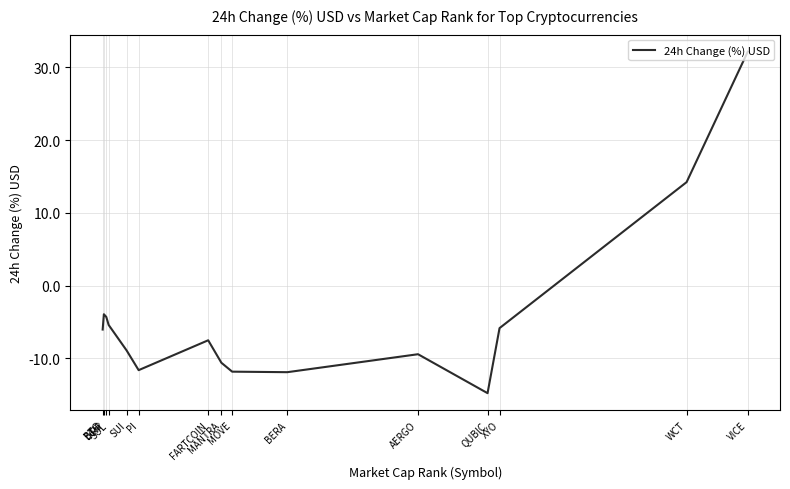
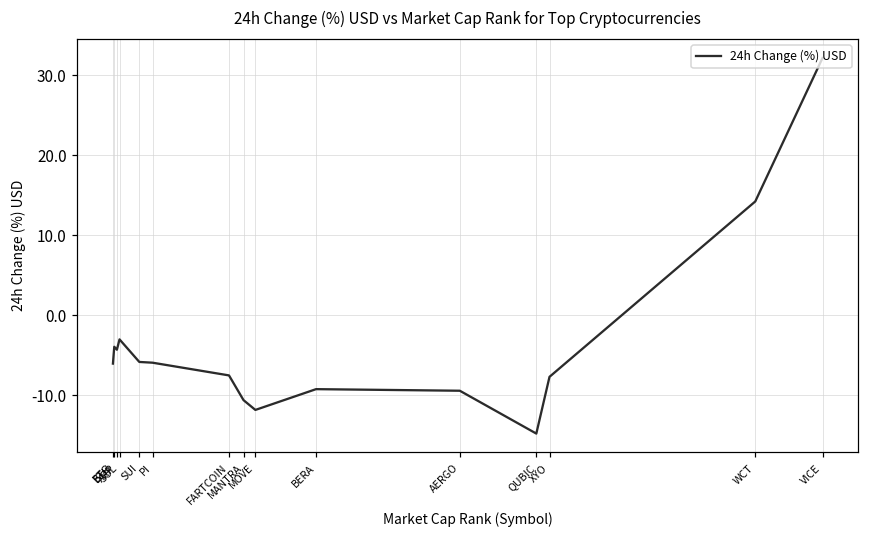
  {
    "BTC": -6,
    "ETH": -4,
    "XRP": -4,
-   "SOL": -5,
-   "SUI": -9,
-   "PI": -12,
+   "SOL": -3,
+   "SUI": -6,
+   "PI": -6,
    "FARTCOIN": -8,
    "MANTRA": -11,
    "MOVE": -12,
-   "BERA": -12,
+   "BERA": -9,
    "AERGO": -9,
    "QUBIC": -15,
-   "XYO": -6,
+   "XYO": -8,
    "WCT": 14
  }
